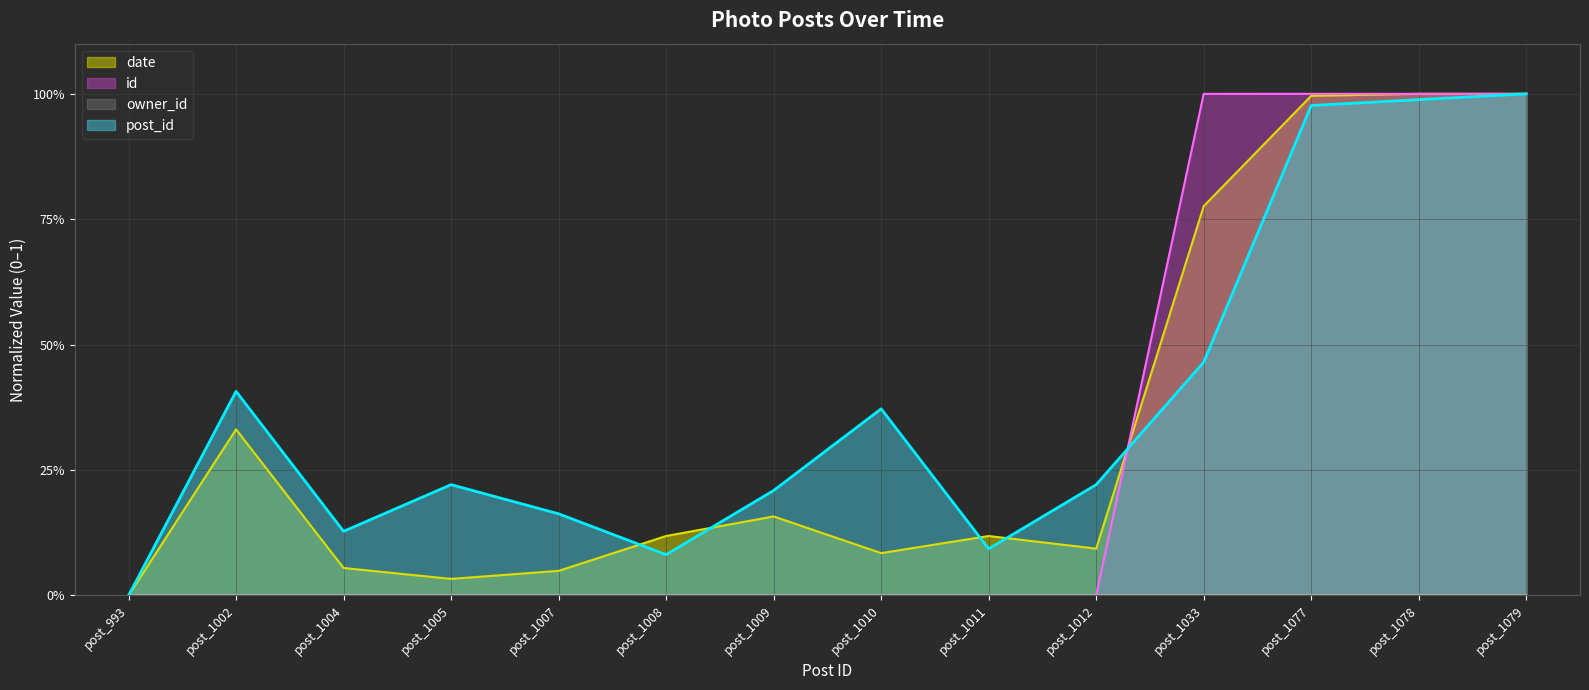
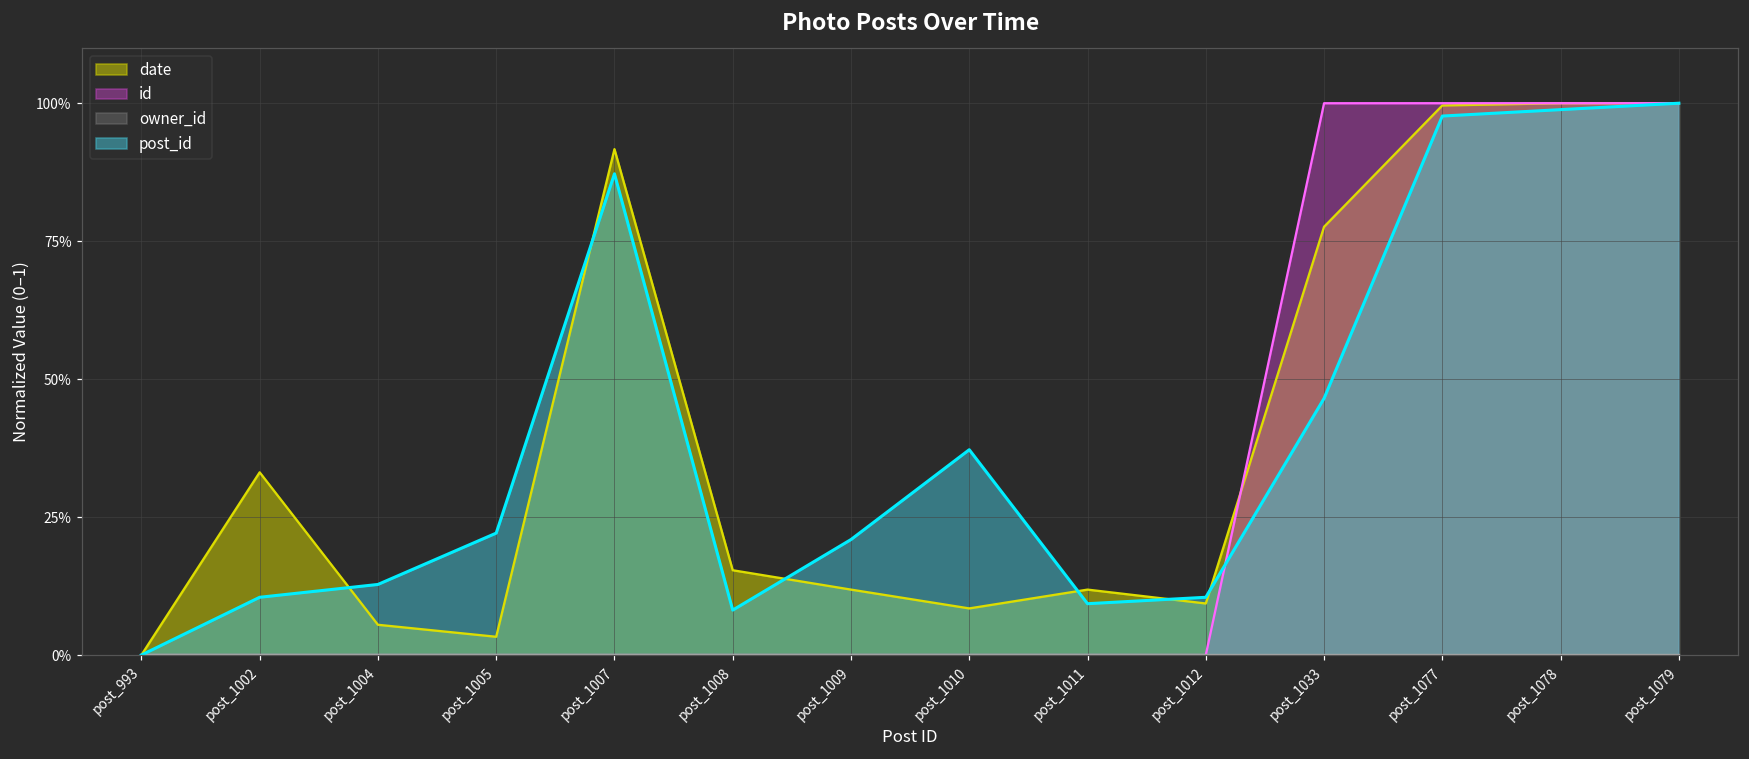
  {
    "date": {
      "post_1002": "33%",
      "post_1004": "5%",
      "post_1005": "3%",
-     "post_1007": "5%",
-     "post_1008": "12%",
-     "post_1009": "16%",
+     "post_1007": "92%",
+     "post_1008": "15%",
+     "post_1009": "12%",
      "post_1010": "8%",
      "post_1011": "12%",
      "post_1012": "9%",
      "post_1033": "78%"
    },
    "id": {
      "post_1033": "100%"
    },
    "owner_id": {
      "post_1033": "0%",
      "post_1077": "0%",
      "post_1078": "0%",
      "post_1079": "0%"
    },
    "post_id": {
-     "post_1002": "41%",
+     "post_1002": "10%",
      "post_1004": "13%",
      "post_1005": "22%",
-     "post_1007": "16%",
+     "post_1007": "87%",
      "post_1008": "8%",
      "post_1009": "21%",
      "post_1010": "37%",
      "post_1011": "9%",
-     "post_1012": "22%",
+     "post_1012": "10%",
      "post_1033": "47%",
      "post_1077": "98%",
      "post_1078": "99%"
    }
  }
